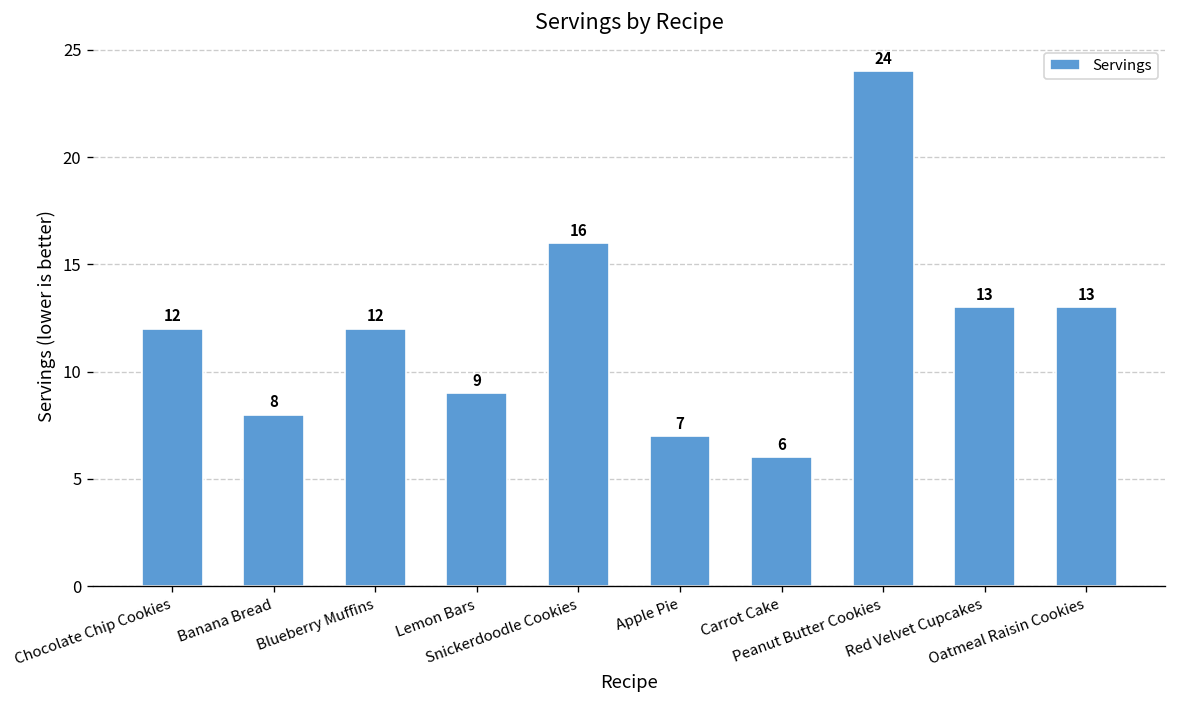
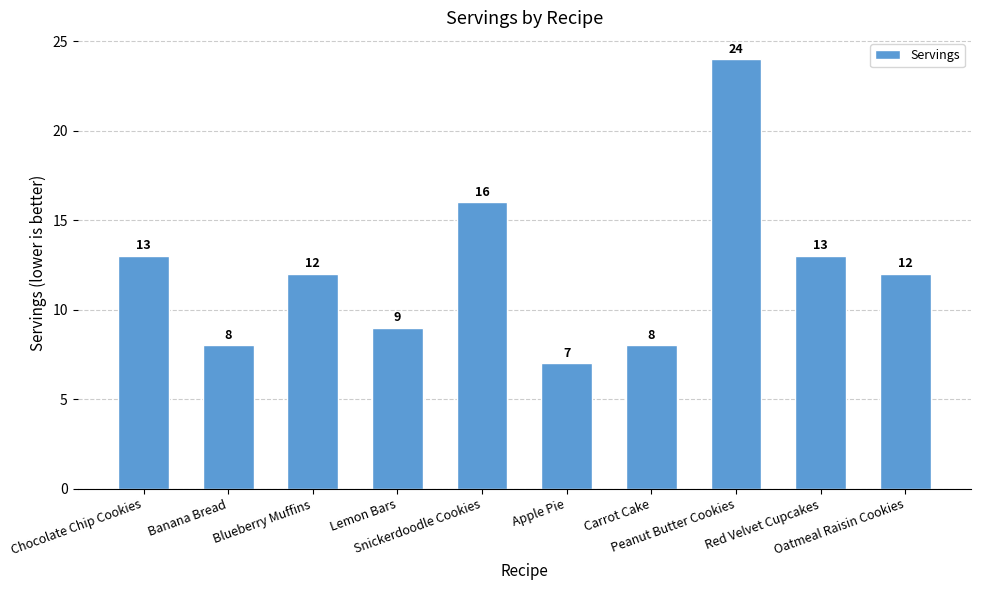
  {
-   "Chocolate Chip Cookies": 12,
+   "Chocolate Chip Cookies": 13,
    "Banana Bread": 8,
    "Blueberry Muffins": 12,
    "Lemon Bars": 9,
    "Snickerdoodle Cookies": 16,
    "Apple Pie": 7,
-   "Carrot Cake": 6,
+   "Carrot Cake": 8,
    "Peanut Butter Cookies": 24,
    "Red Velvet Cupcakes": 13,
-   "Oatmeal Raisin Cookies": 13
+   "Oatmeal Raisin Cookies": 12
  }
